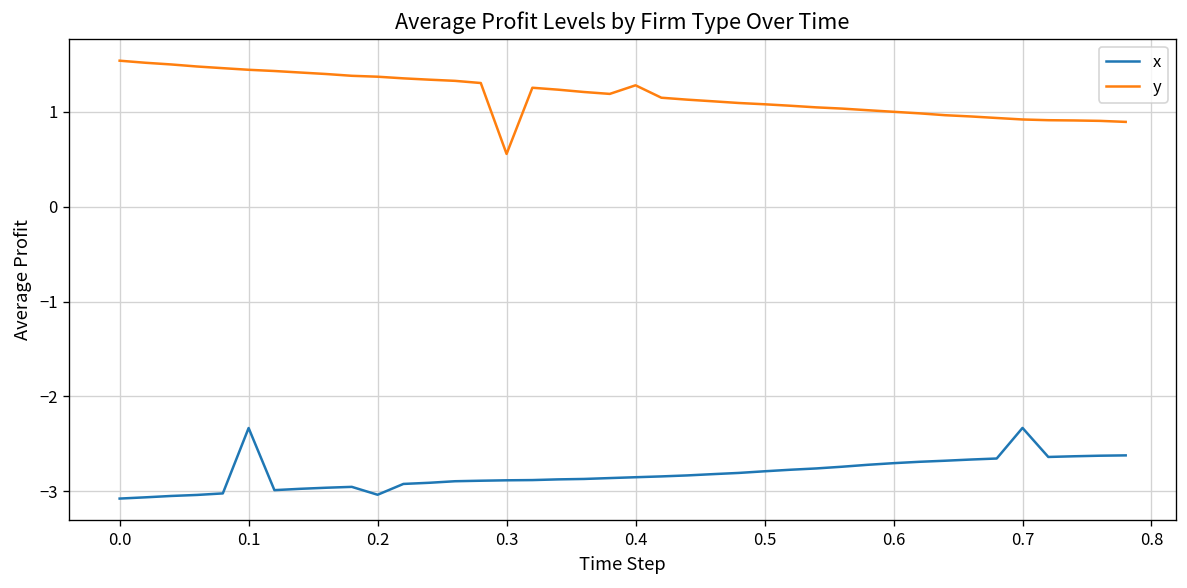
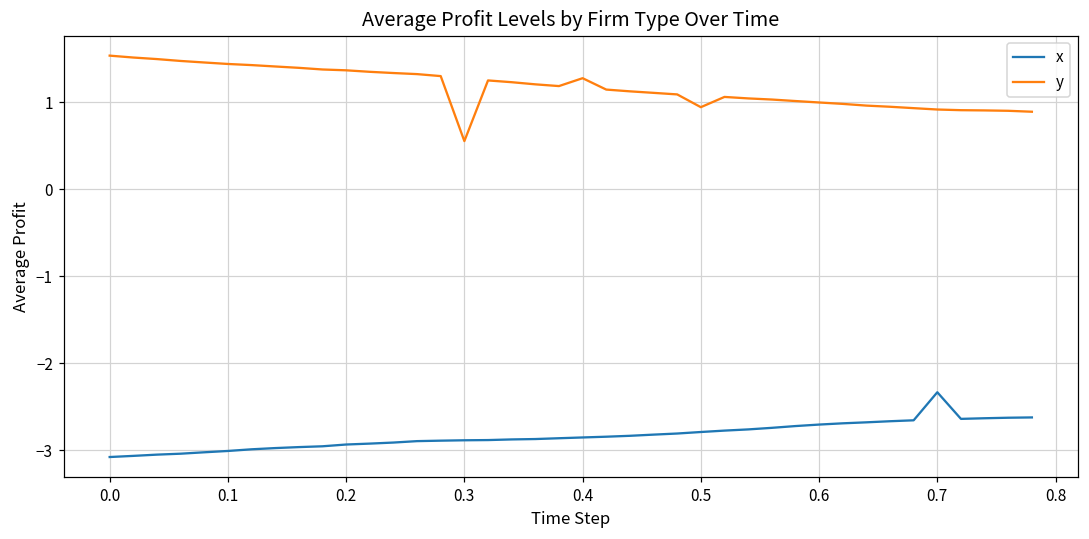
  {
    "x": {
      "0.0": -3.1,
-     "0.1": -2.3,
-     "0.2": -3.0,
+     "0.1": -3.0,
+     "0.2": -2.9,
      "0.3": -2.9,
      "0.4": -2.9,
      "0.5": -2.8,
      "0.6": -2.7,
      "0.7": -2.3
    },
    "y": {
      "0.0": 1.5,
      "0.1": 1.4,
      "0.2": 1.4,
      "0.3": 0.6,
      "0.4": 1.3,
-     "0.5": 1.1,
+     "0.5": 0.9,
      "0.6": 1.0,
      "0.7": 0.9
    }
  }
